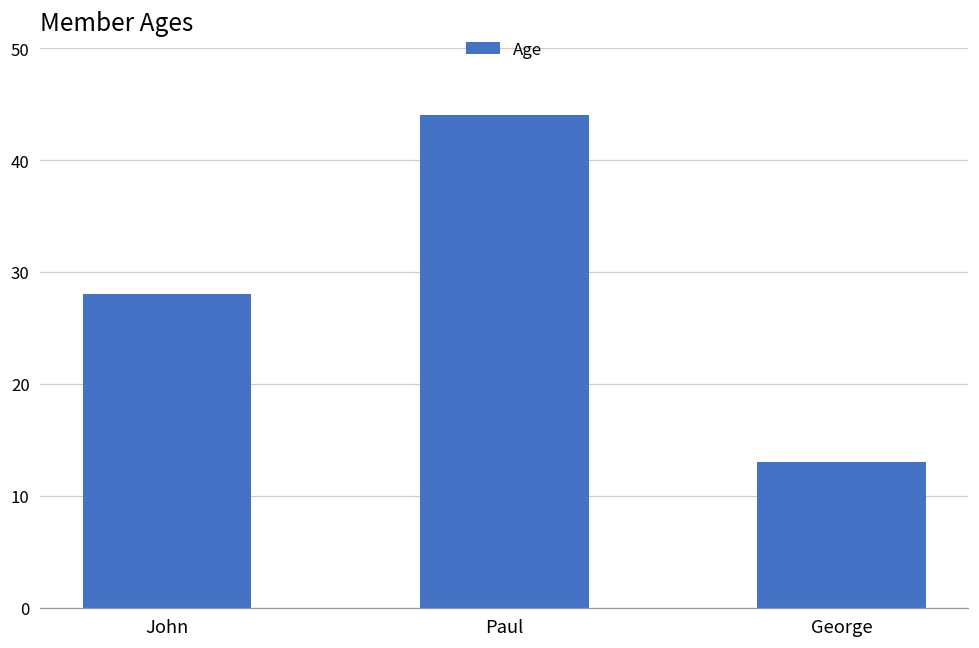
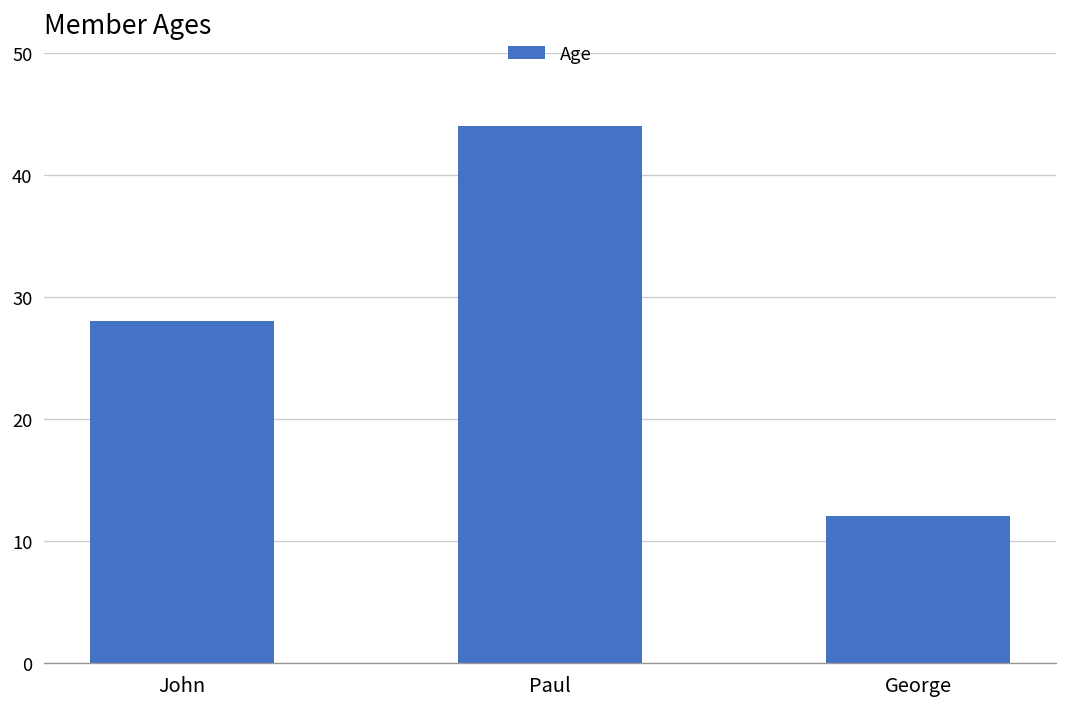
  {
    "John": 28,
    "Paul": 44,
-   "George": 13
+   "George": 12
  }
